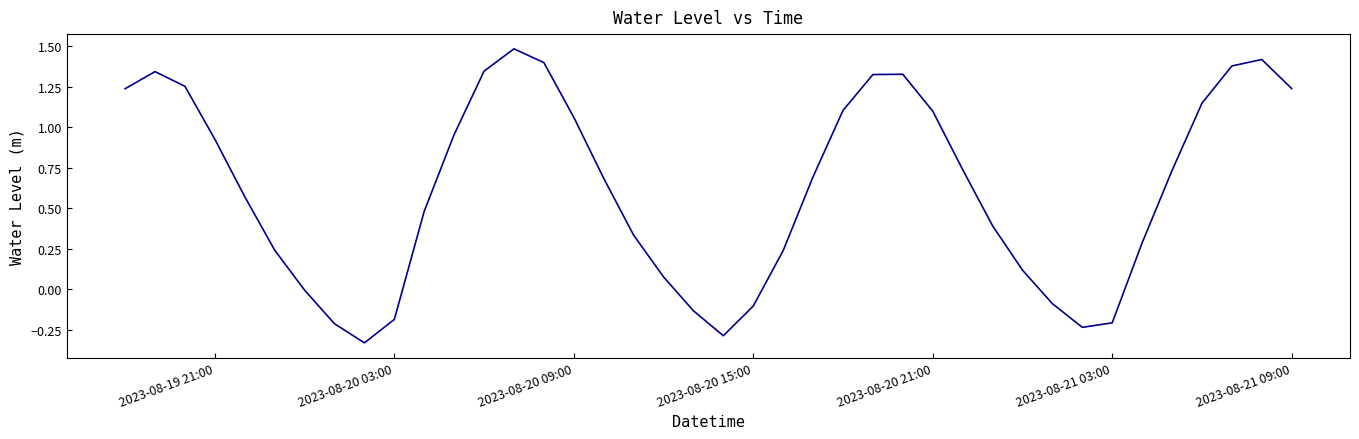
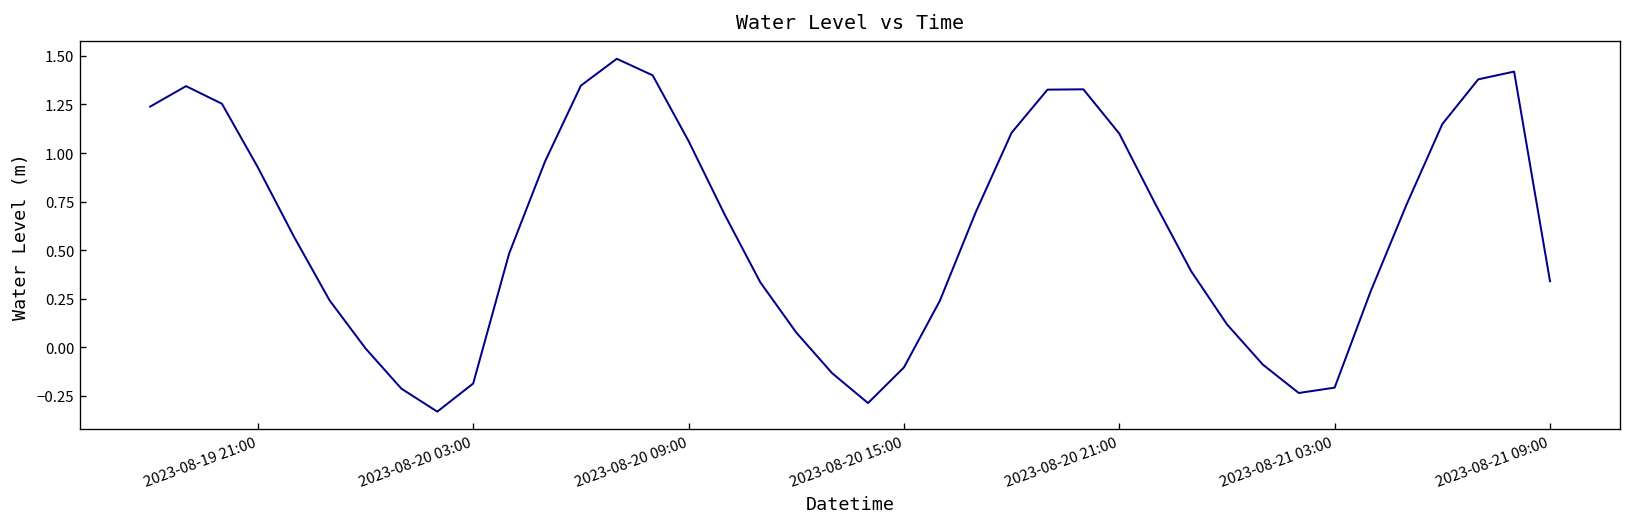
  {
    "2023-08-19 21:00": 0.93,
    "2023-08-20 03:00": -0.19,
    "2023-08-20 09:00": 1.06,
    "2023-08-20 15:00": -0.10,
    "2023-08-20 21:00": 1.10,
    "2023-08-21 03:00": -0.21,
-   "2023-08-21 09:00": 1.24
+   "2023-08-21 09:00": 0.34
  }
